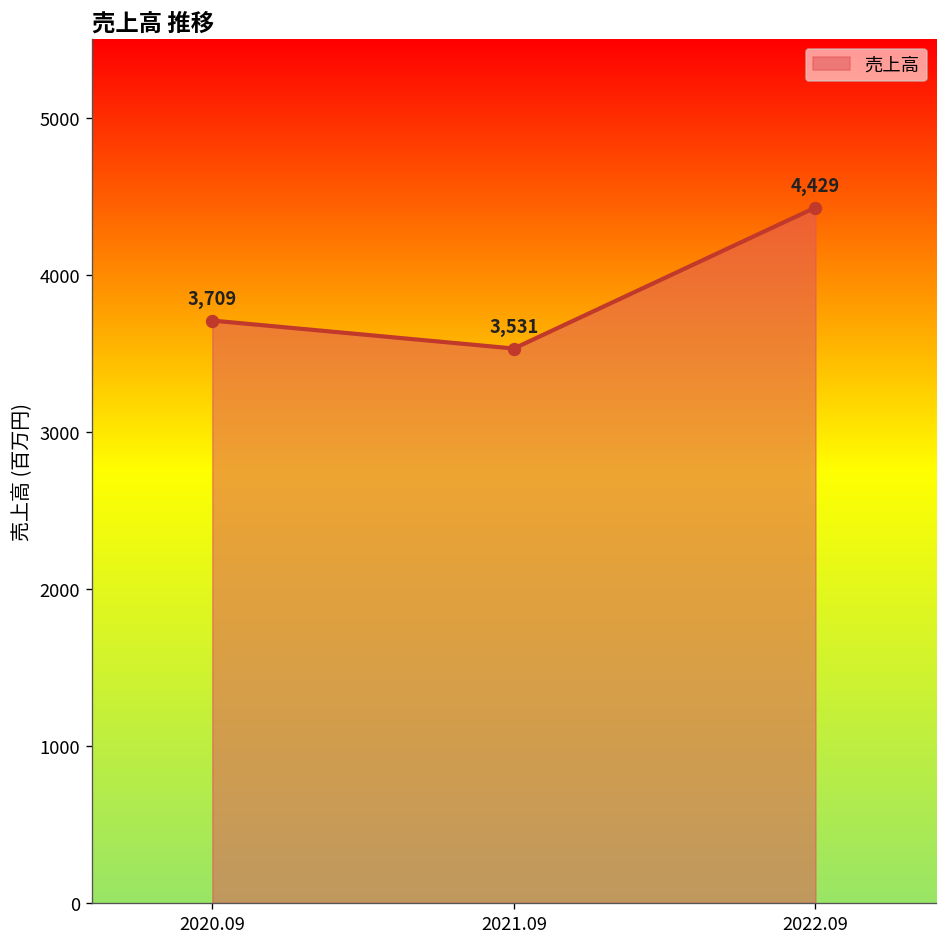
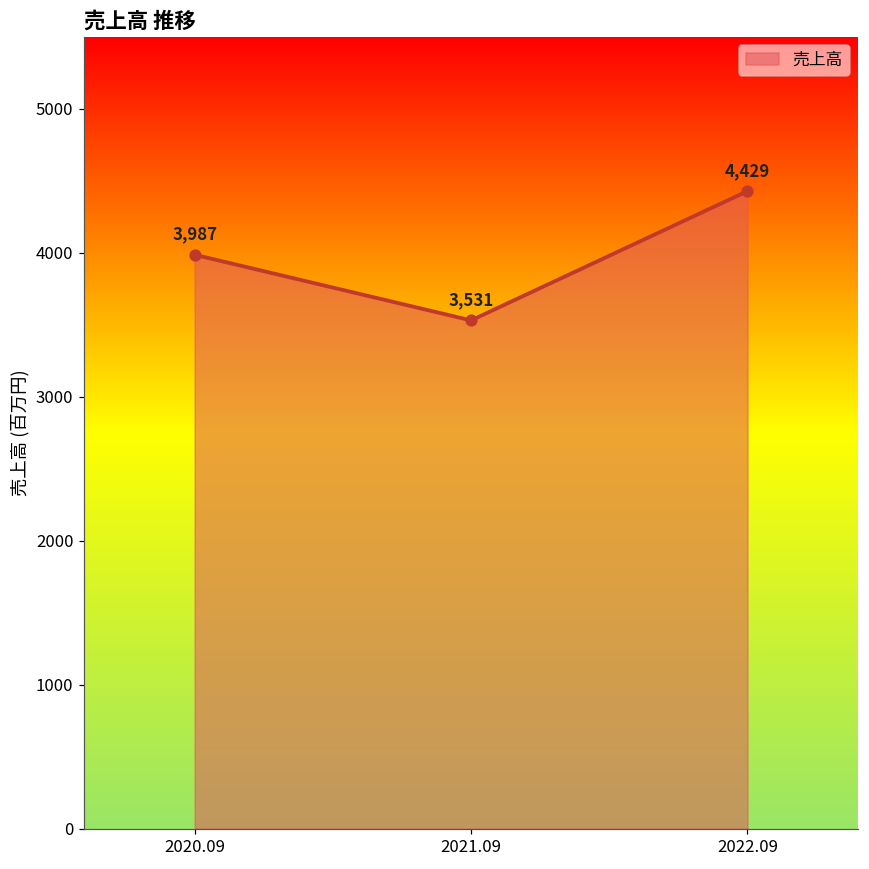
  {
-   "2020.09": "3,709",
+   "2020.09": "3,987",
    "2021.09": "3,531",
    "2022.09": "4,429"
  }
